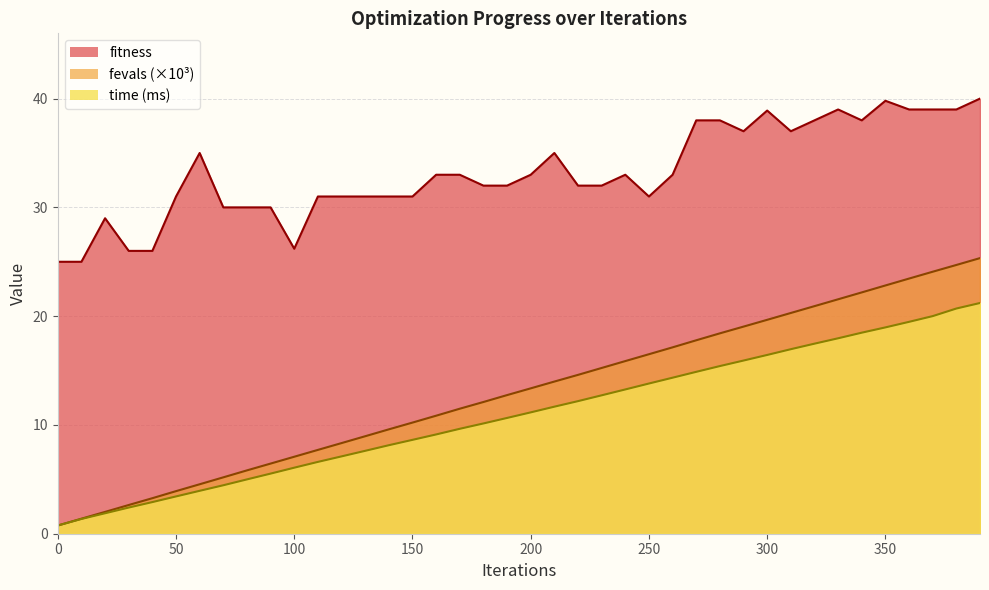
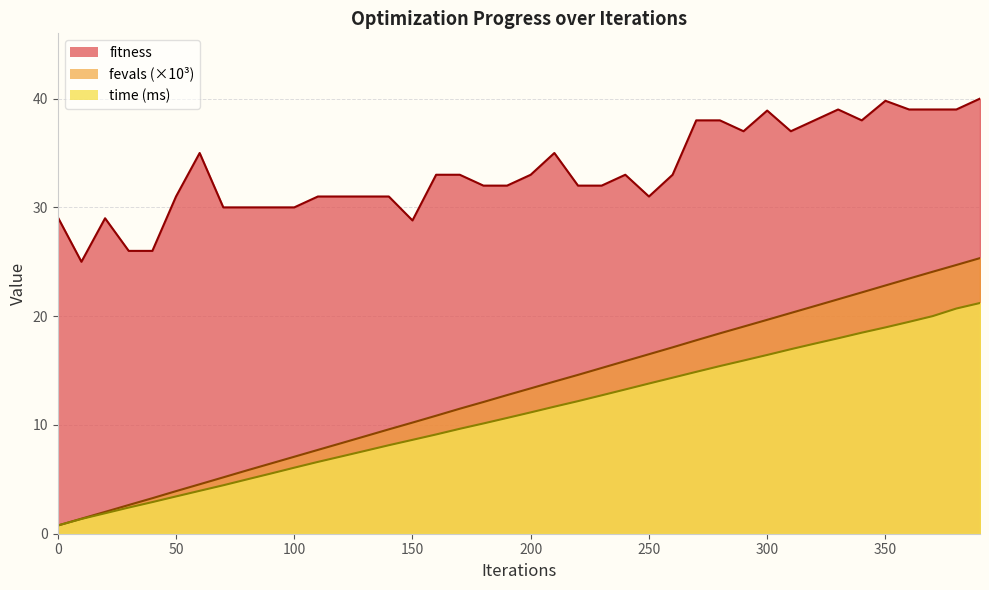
  {
    "fitness": {
-     "0": 25.0,
+     "0": 29.1,
      "50": 31.0,
-     "100": 26.2,
-     "150": 31.0,
+     "100": 30.0,
+     "150": 28.8,
      "200": 33.0,
      "250": 31.0,
      "300": 38.9,
      "350": 39.8
    }
  }
